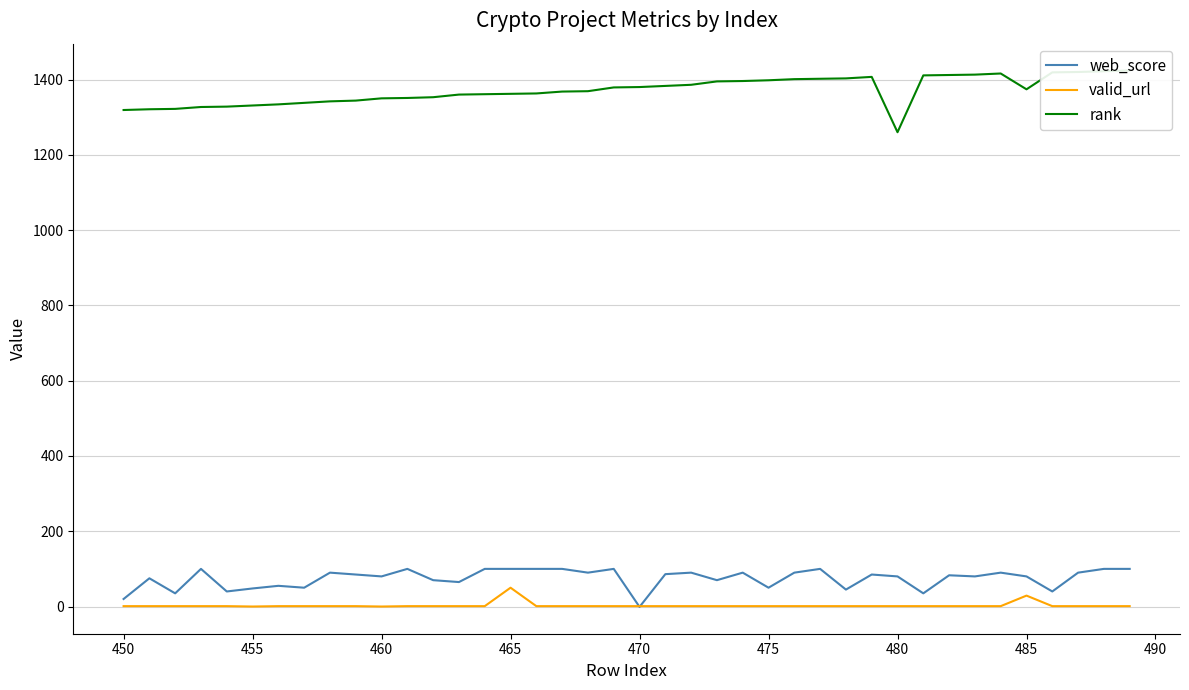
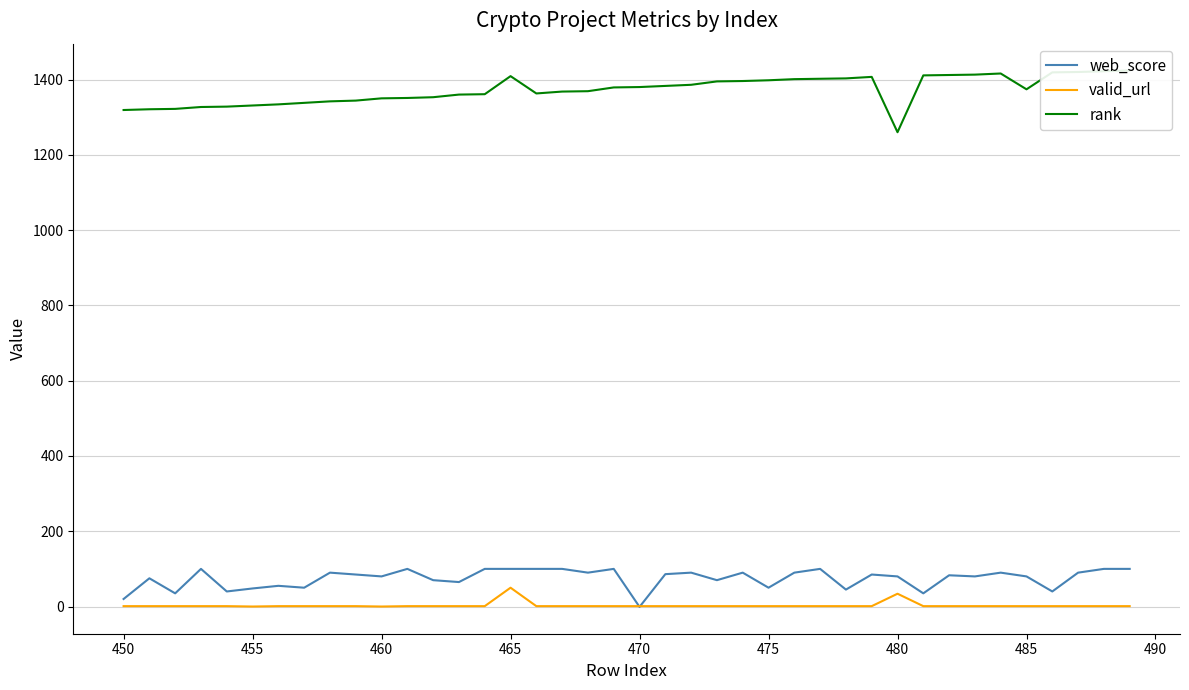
  {
    "web_score": {
      "450": 20,
      "455": 50,
      "460": 80,
      "465": 100,
      "475": 50,
      "480": 80,
      "485": 80
    },
    "valid_url": {
      "450": 0,
      "455": 0,
      "460": 0,
      "465": 50,
      "475": 0,
-     "480": 0,
-     "485": 30
+     "480": 30,
+     "485": 0
    },
    "rank": {
      "450": 1320,
      "455": 1330,
      "460": 1350,
-     "465": 1360,
+     "465": 1410,
      "470": 1380,
      "475": 1400,
      "480": 1260,
      "485": 1370
    }
  }
